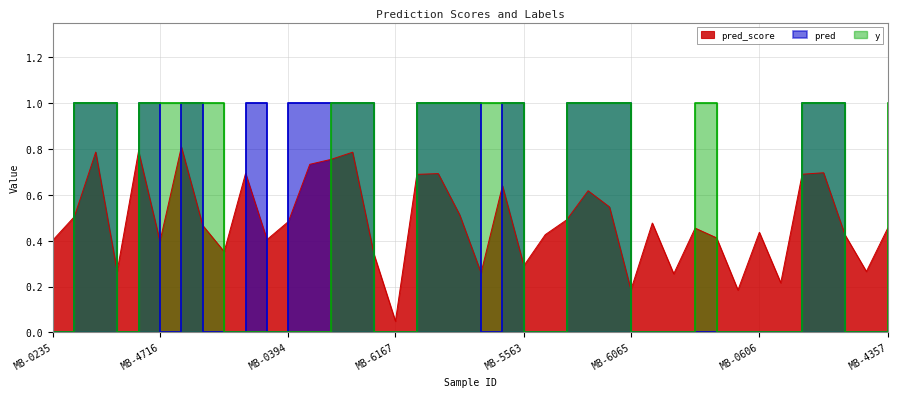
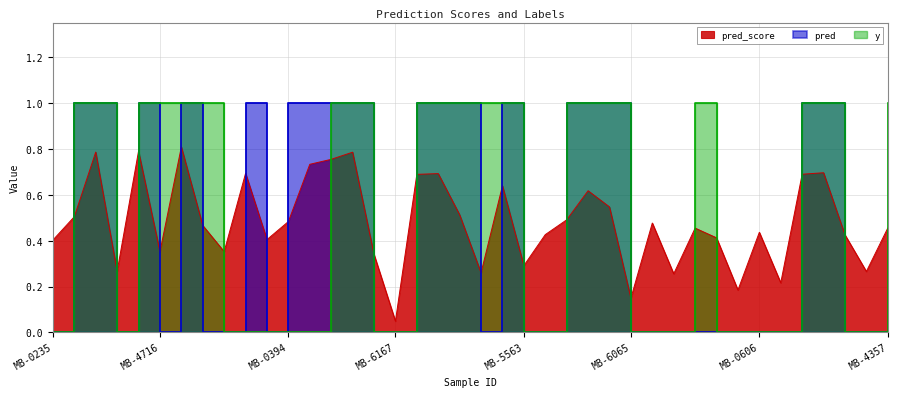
  {
    "pred_score": {
      "MB-0235": 0.40,
-     "MB-4716": 0.40,
+     "MB-4716": 0.35,
      "MB-0394": 0.48,
      "MB-6167": 0.05,
      "MB-5563": 0.29,
-     "MB-6065": 0.19,
+     "MB-6065": 0.15,
      "MB-0606": 0.44,
      "MB-4357": 0.46
    }
  }
